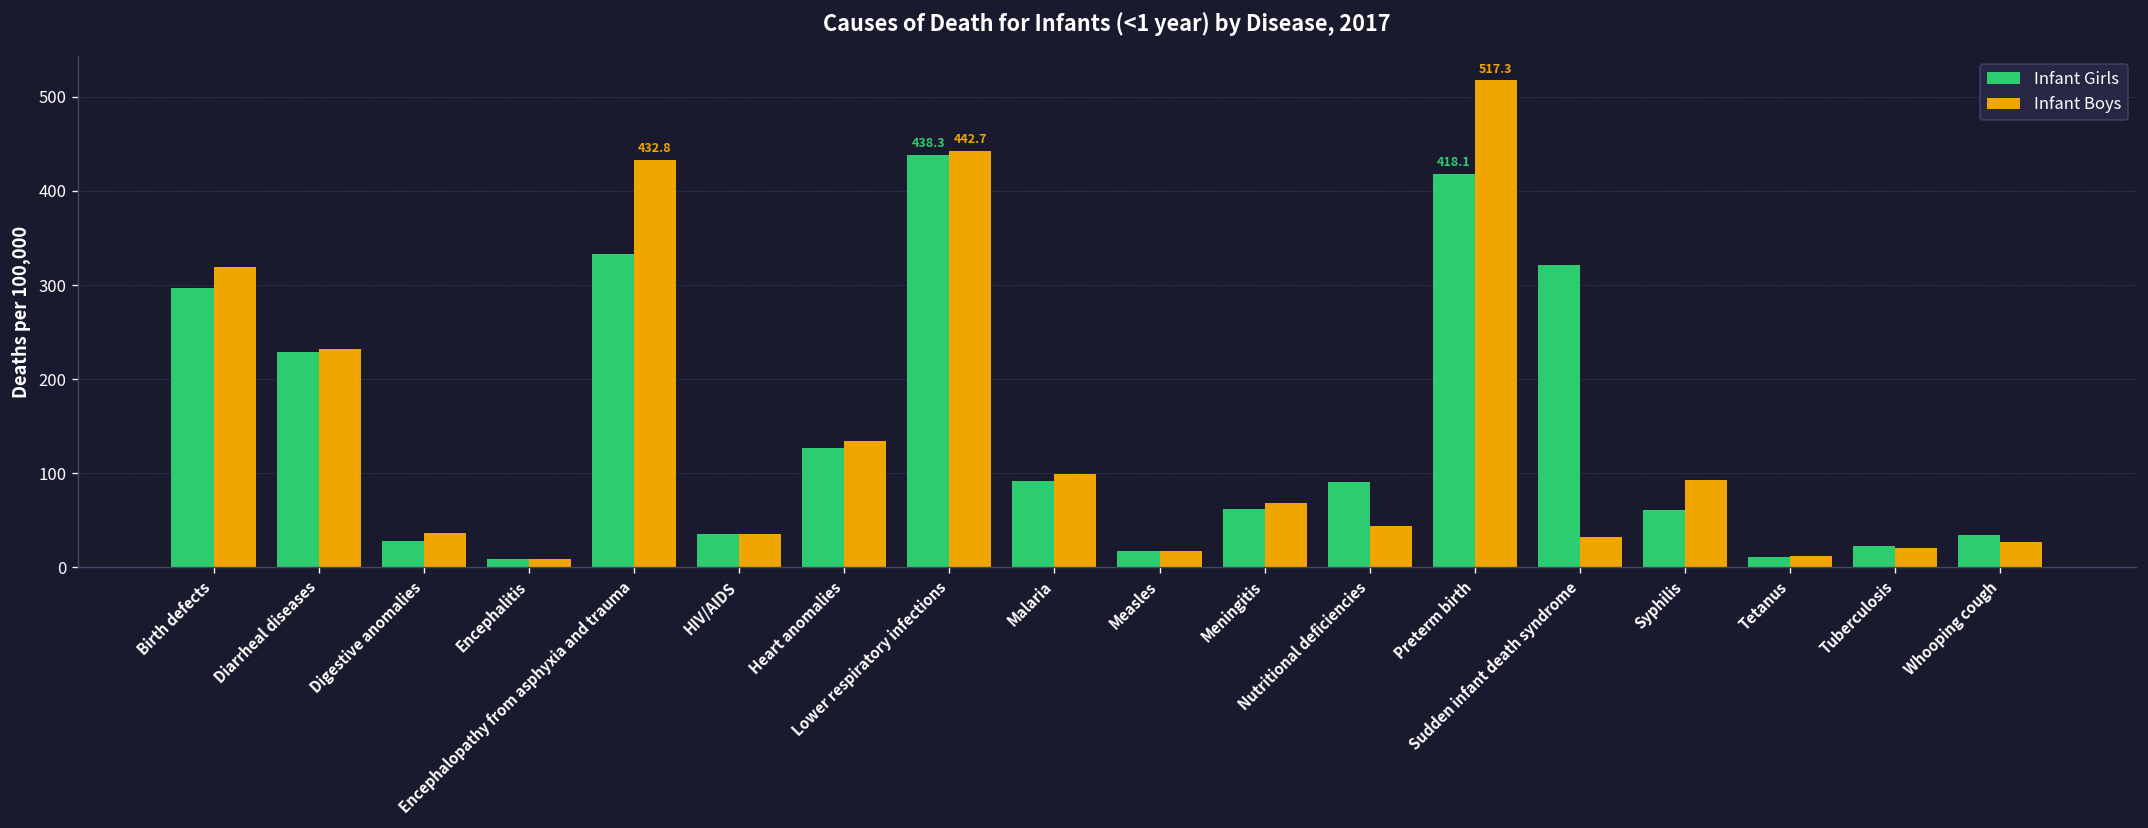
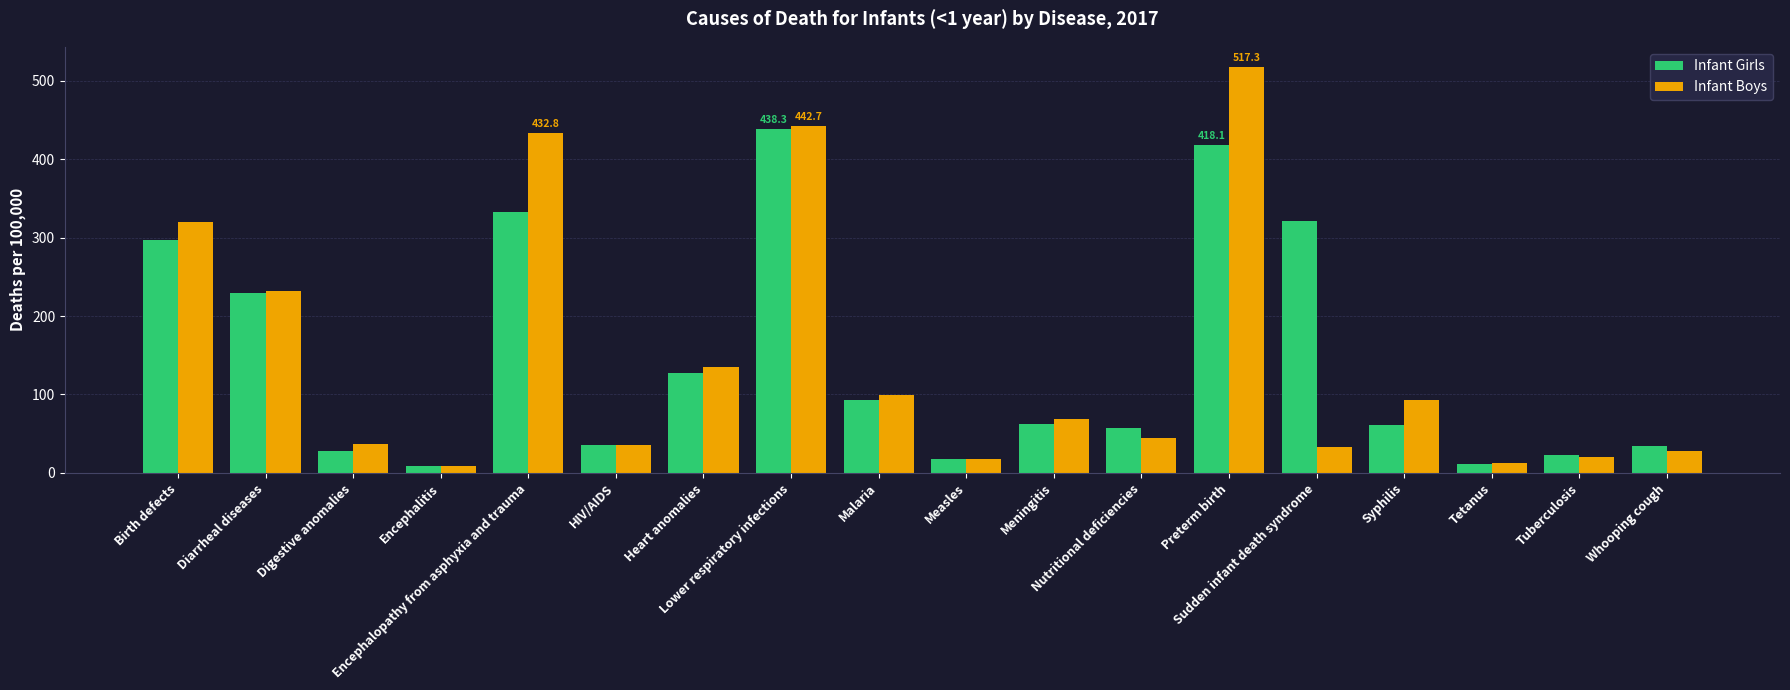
  {
    "Infant Girls": {
      "Birth defects": 300,
      "Diarrheal diseases": 230,
      "Digestive anomalies": 30,
      "Encephalitis": 10,
      "Encephalopathy from asphyxia and trauma": 330,
      "HIV/AIDS": 40,
      "Heart anomalies": 130,
      "Malaria": 90,
      "Measles": 20,
      "Meningitis": 60,
-     "Nutritional deficiencies": 90,
+     "Nutritional deficiencies": 60,
      "Sudden infant death syndrome": 320,
      "Syphilis": 60,
      "Tetanus": 10,
      "Tuberculosis": 20,
      "Whooping cough": 30
    },
    "Infant Boys": {
      "Encephalopathy from asphyxia and trauma": 432.8,
      "Lower respiratory infections": 442.7,
      "Preterm birth": 517.3
    }
  }
